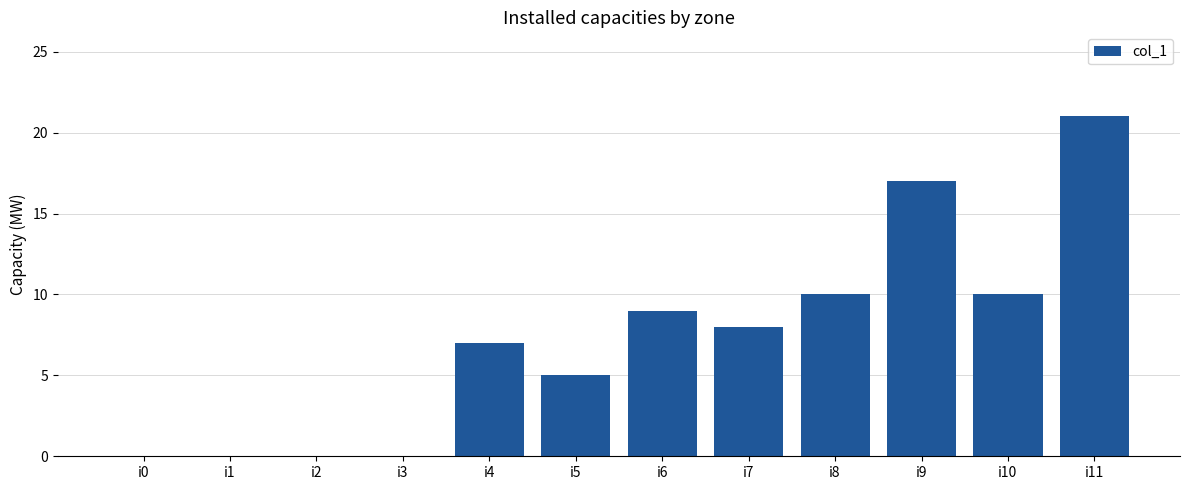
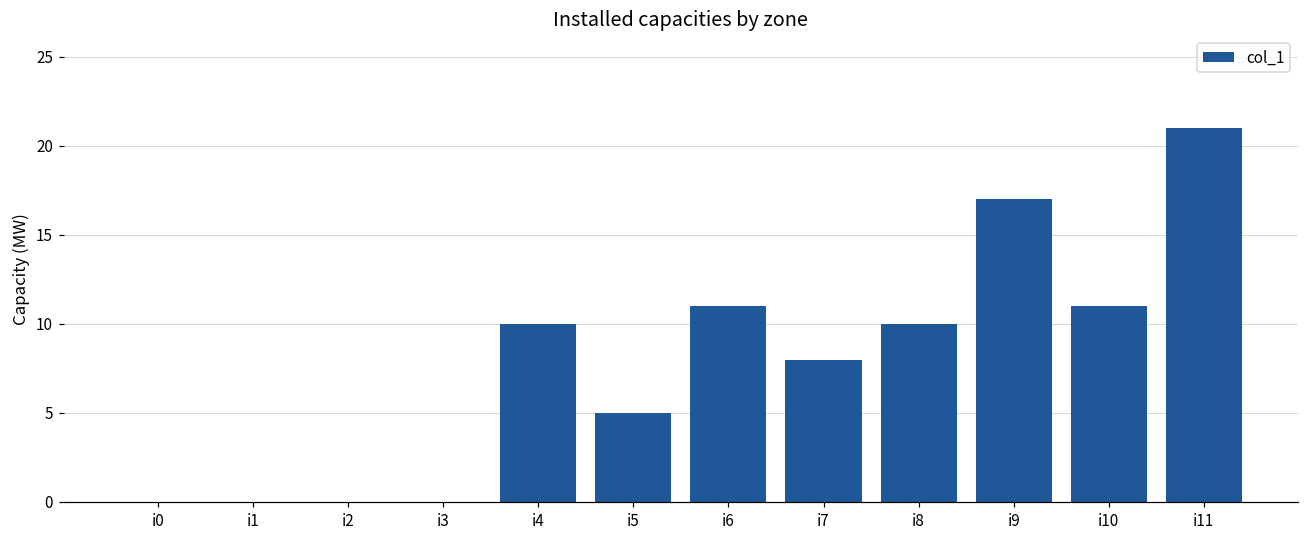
  {
    "i0": 0,
    "i1": 0,
    "i2": 0,
    "i3": 0,
-   "i4": 7,
+   "i4": 10,
    "i5": 5,
-   "i6": 9,
+   "i6": 11,
    "i7": 8,
    "i8": 10,
    "i9": 17,
-   "i10": 10,
+   "i10": 11,
    "i11": 21
  }
